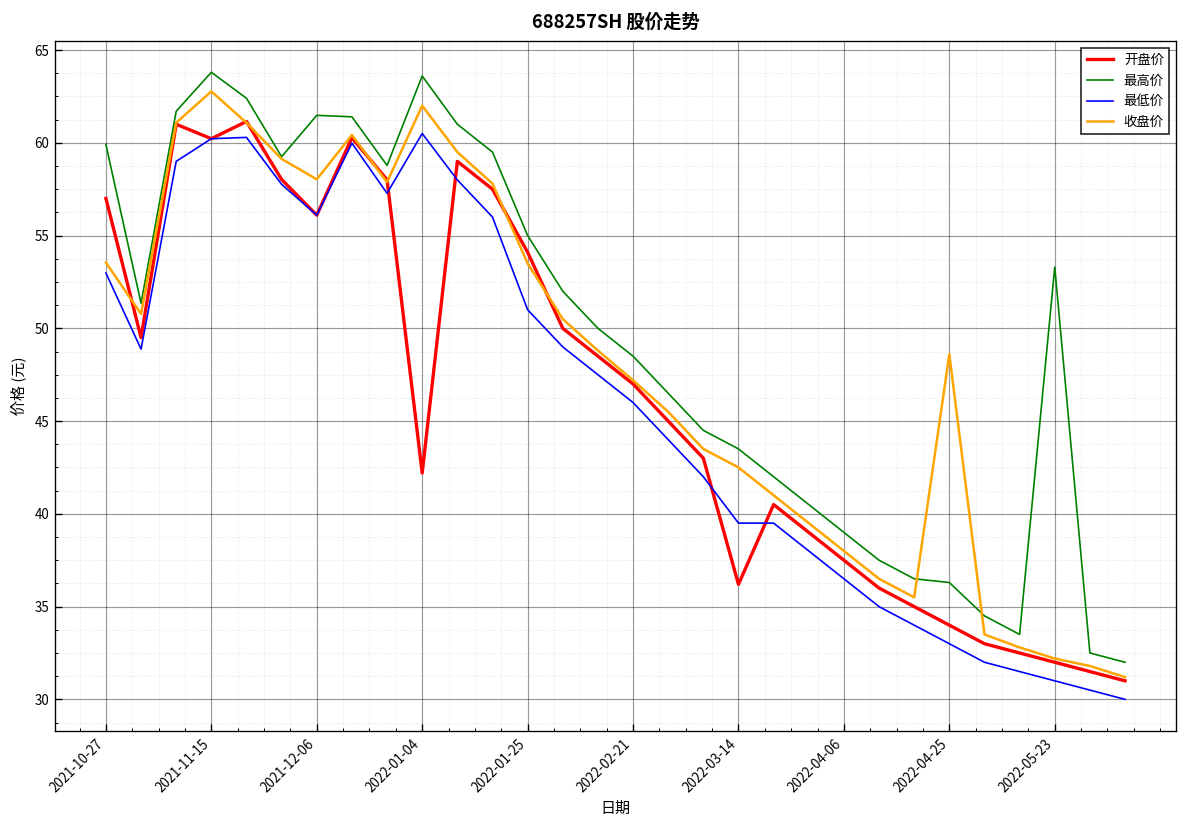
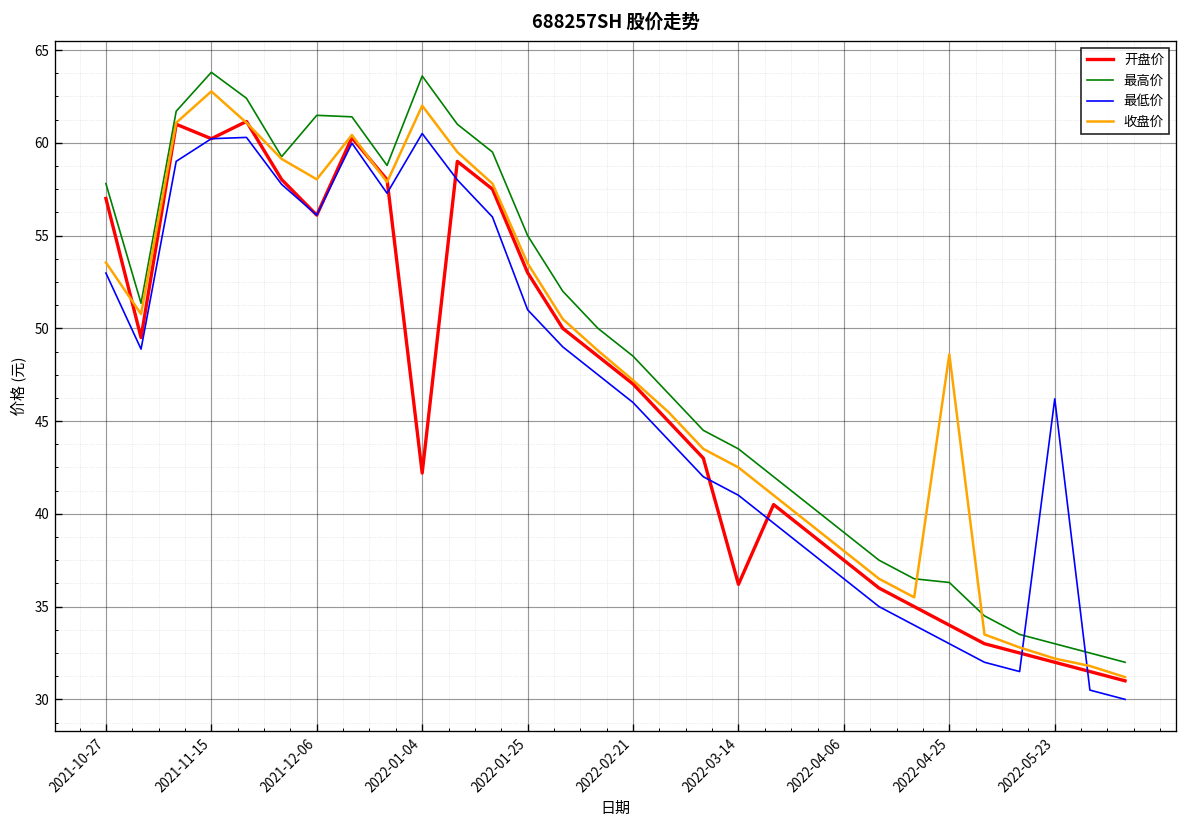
  {
    "开盘价": {
      "2021-10-27": 57.0,
      "2022-01-04": 42.2,
-     "2022-01-25": 54.1,
+     "2022-01-25": 53.0,
      "2022-02-21": 47.0,
      "2022-03-14": 36.2,
      "2022-04-06": 37.5,
      "2022-04-25": 34.0,
      "2022-05-23": 32.0
    },
    "最高价": {
-     "2021-10-27": 59.9,
+     "2021-10-27": 57.8,
      "2021-11-15": 63.8,
      "2021-12-06": 61.5,
      "2022-01-04": 63.6,
      "2022-01-25": 55.0,
      "2022-02-21": 48.5,
      "2022-03-14": 43.5,
      "2022-04-06": 39.0,
      "2022-04-25": 36.3,
-     "2022-05-23": 53.3
+     "2022-05-23": 33.0
    },
    "最低价": {
      "2021-10-27": 53.0,
      "2022-01-04": 60.5,
      "2022-01-25": 51.0,
      "2022-02-21": 46.0,
-     "2022-03-14": 39.5,
+     "2022-03-14": 41.0,
      "2022-04-06": 36.5,
      "2022-04-25": 33.0,
-     "2022-05-23": 31.0
+     "2022-05-23": 46.2
    },
    "收盘价": {
      "2021-10-27": 53.6,
      "2021-11-15": 62.8,
      "2021-12-06": 58.0,
      "2022-01-04": 62.0,
      "2022-01-25": 53.5,
      "2022-02-21": 47.2,
      "2022-03-14": 42.5,
      "2022-04-06": 38.0,
      "2022-04-25": 48.6,
      "2022-05-23": 32.2
    }
  }
